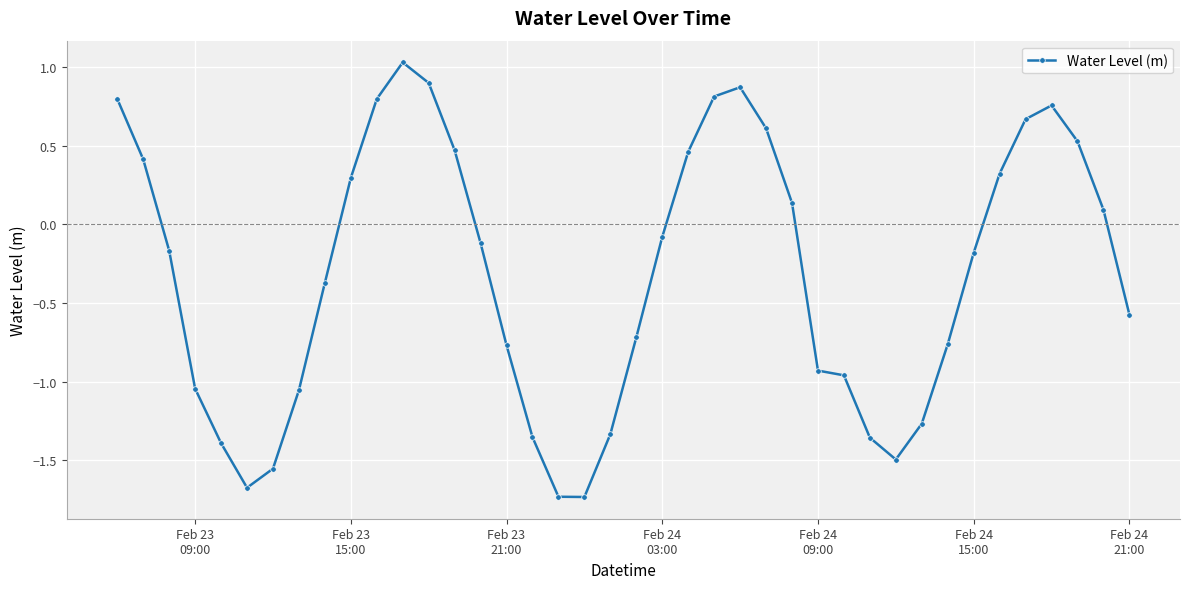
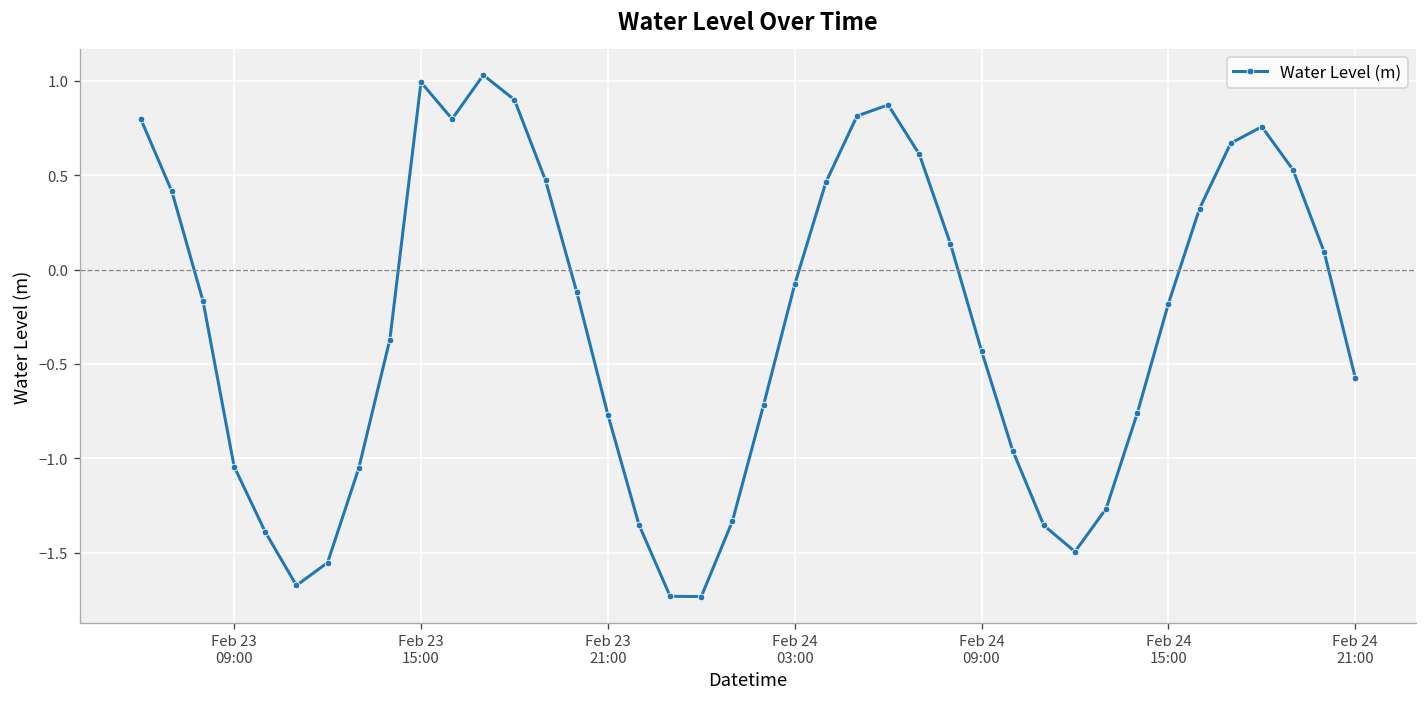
  {
    "Feb 23 09:00": -1.04,
-   "Feb 23 15:00": 0.30,
+   "Feb 23 15:00": 0.99,
    "Feb 23 21:00": -0.77,
    "Feb 24 03:00": -0.08,
-   "Feb 24 09:00": -0.93,
+   "Feb 24 09:00": -0.43,
    "Feb 24 15:00": -0.18,
    "Feb 24 21:00": -0.57
  }
